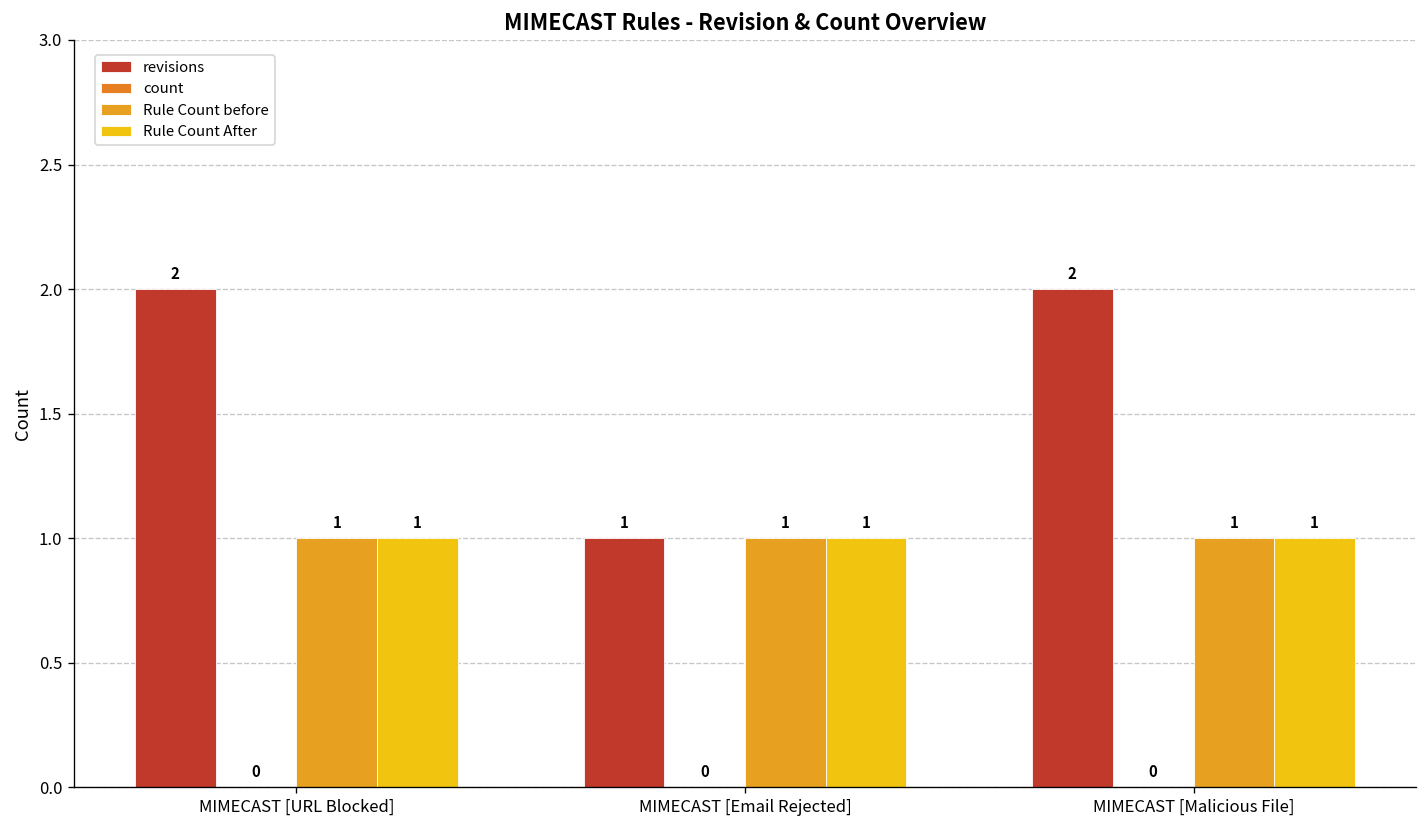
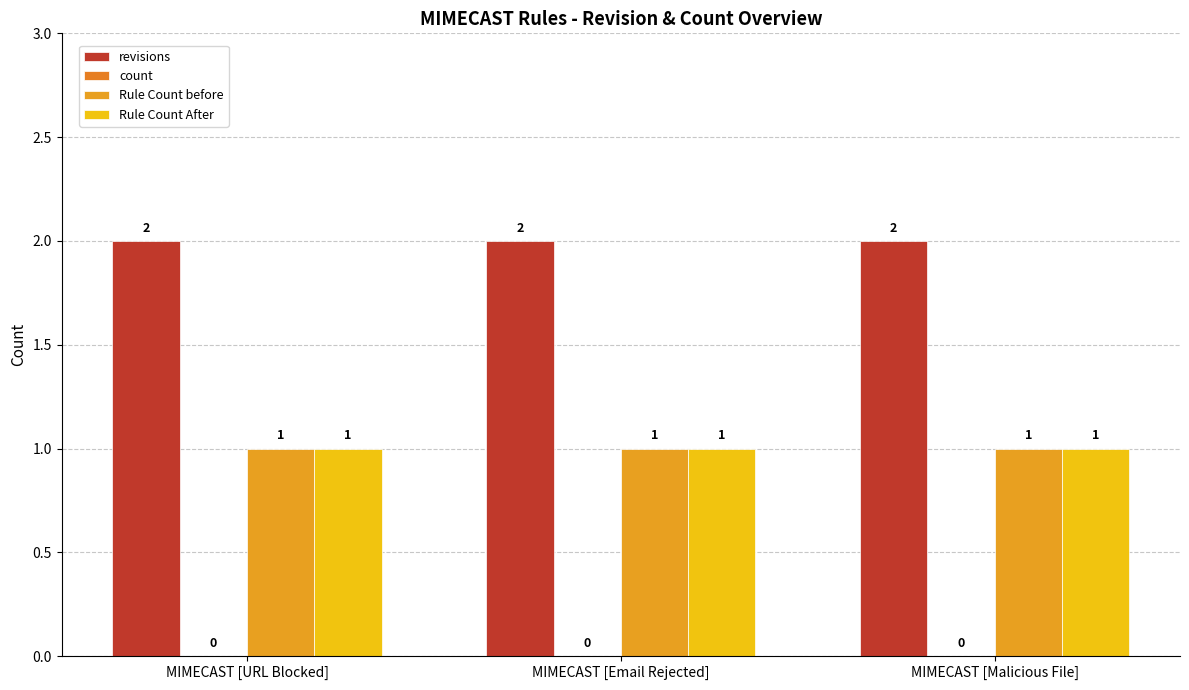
  {
    "revisions": {
      "MIMECAST [URL Blocked]": 2,
-     "MIMECAST [Email Rejected]": 1,
+     "MIMECAST [Email Rejected]": 2,
      "MIMECAST [Malicious File]": 2
    }
  }
